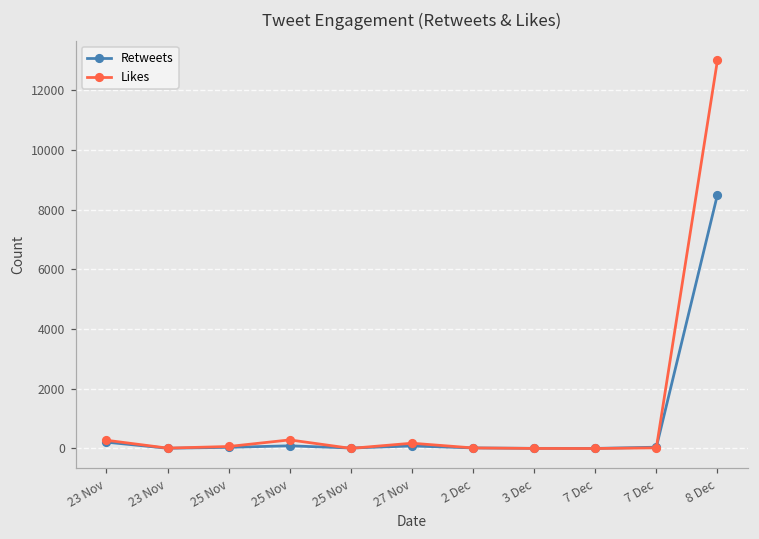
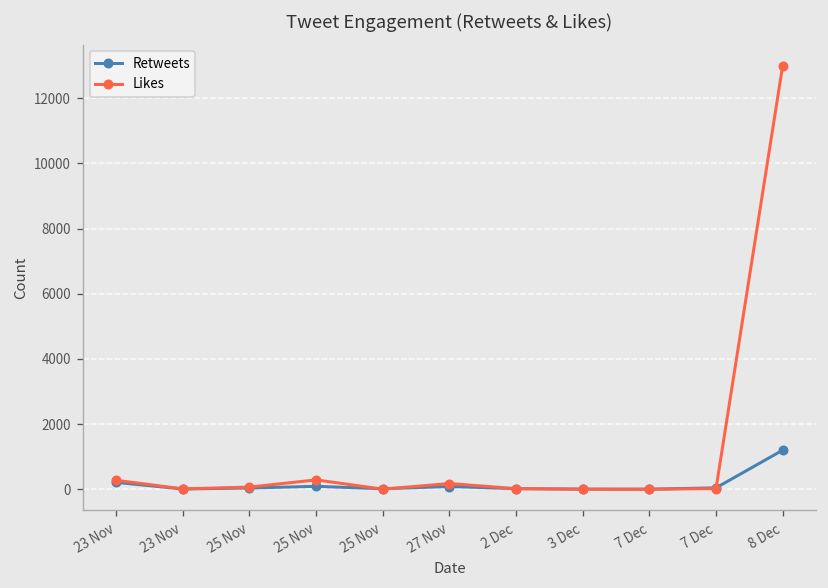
  {
    "Retweets": {
-     "8 Dec": 8500
+     "8 Dec": 1200
    },
    "Likes": {
      "8 Dec": 13000
    }
  }
